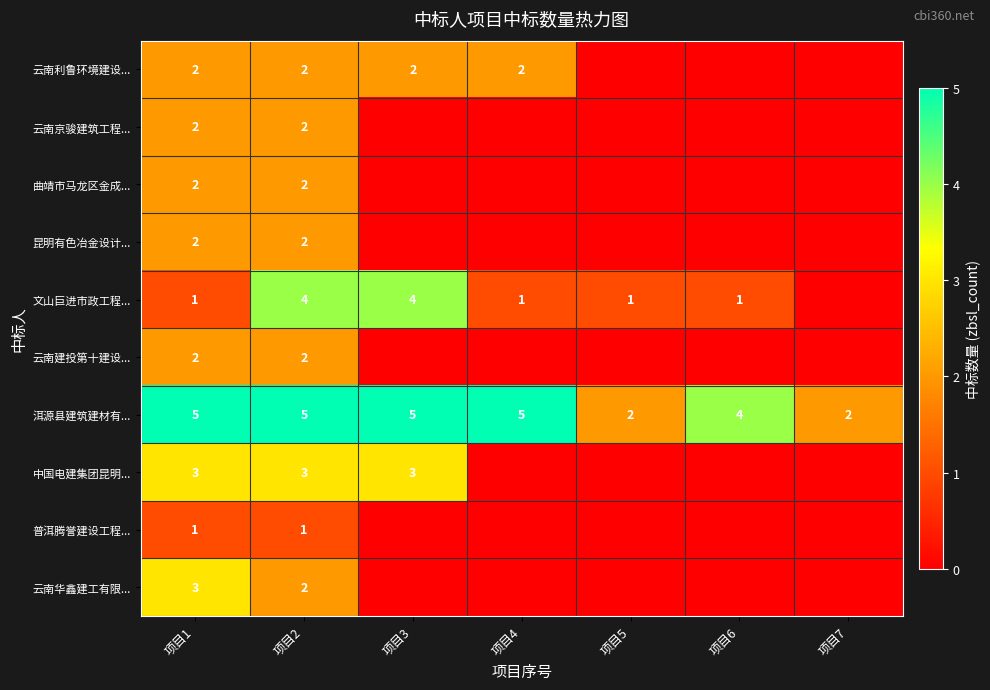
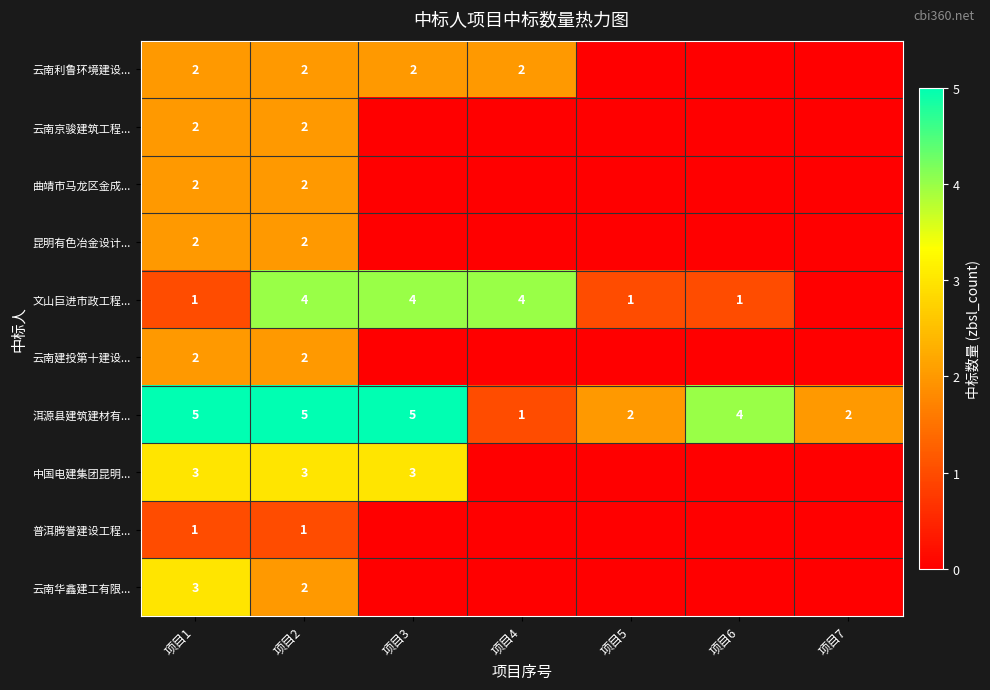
  {
    "云南利鲁环境建设...": {
      "项目1": 2,
      "项目2": 2,
      "项目3": 2,
      "项目4": 2
    },
    "云南京骏建筑工程...": {
      "项目1": 2,
      "项目2": 2
    },
    "曲靖市马龙区金成...": {
      "项目1": 2,
      "项目2": 2
    },
    "昆明有色冶金设计...": {
      "项目1": 2,
      "项目2": 2
    },
    "文山巨进市政工程...": {
      "项目1": 1,
      "项目2": 4,
      "项目3": 4,
-     "项目4": 1,
+     "项目4": 4,
      "项目5": 1,
      "项目6": 1
    },
    "云南建投第十建设...": {
      "项目1": 2,
      "项目2": 2
    },
    "洱源县建筑建材有...": {
      "项目1": 5,
      "项目2": 5,
      "项目3": 5,
-     "项目4": 5,
+     "项目4": 1,
      "项目5": 2,
      "项目6": 4,
      "项目7": 2
    },
    "中国电建集团昆明...": {
      "项目1": 3,
      "项目2": 3,
      "项目3": 3
    },
    "普洱腾誉建设工程...": {
      "项目1": 1,
      "项目2": 1
    },
    "云南华鑫建工有限...": {
      "项目1": 3,
      "项目2": 2
    }
  }
